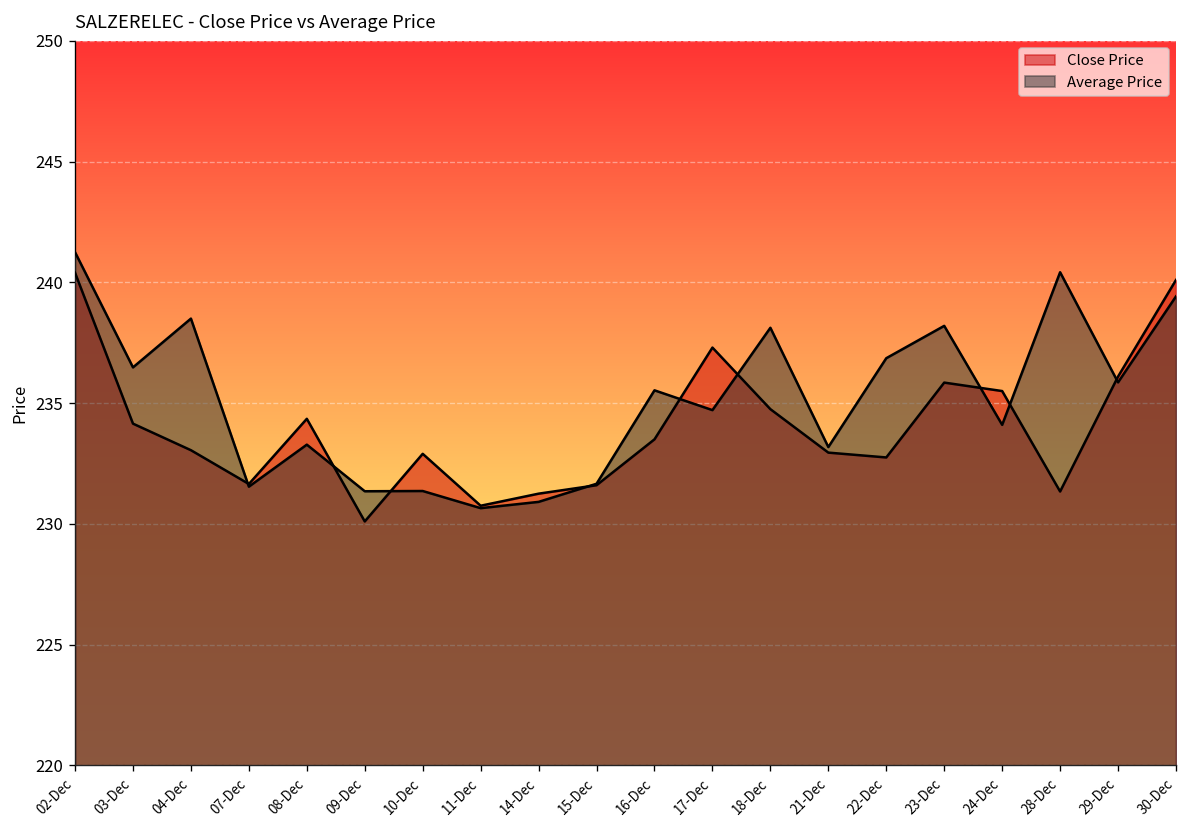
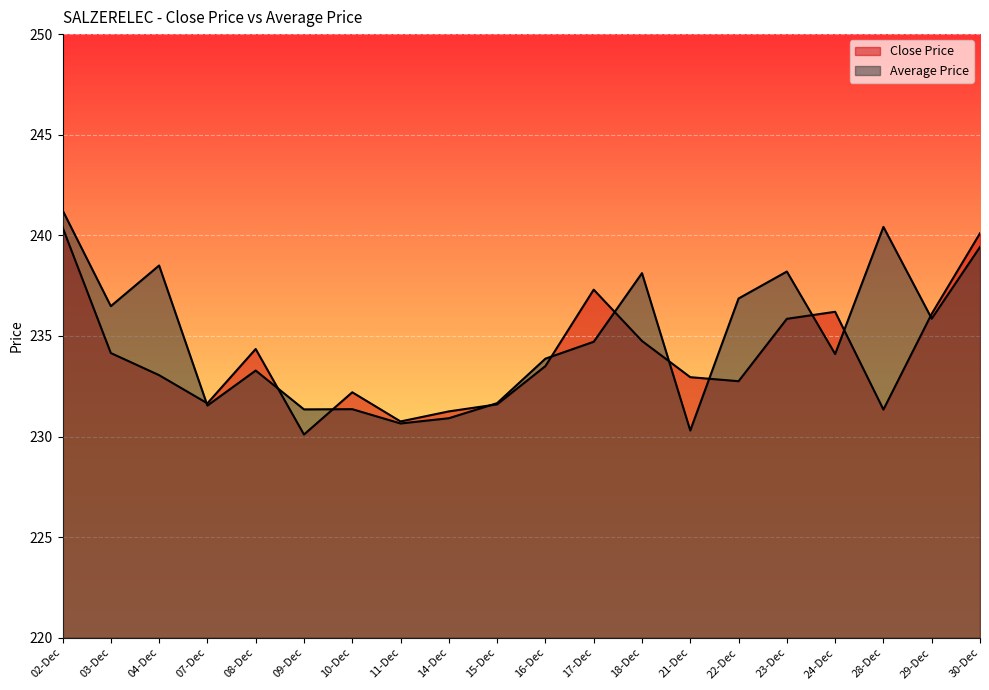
  {
    "Close Price": {
      "02-Dec": 240.4,
      "03-Dec": 234.2,
      "04-Dec": 233.1,
      "08-Dec": 234.4,
      "09-Dec": 230.1,
-     "10-Dec": 232.9,
+     "10-Dec": 232.2,
      "14-Dec": 231.3,
      "16-Dec": 233.5,
      "17-Dec": 237.3,
      "18-Dec": 234.8,
      "21-Dec": 233.0,
      "22-Dec": 232.8,
      "23-Dec": 235.9,
-     "24-Dec": 235.5,
+     "24-Dec": 236.2,
      "28-Dec": 231.3,
      "29-Dec": 236.1,
      "30-Dec": 240.1
    },
    "Average Price": {
      "02-Dec": 241.3,
      "03-Dec": 236.5,
      "04-Dec": 238.5,
      "08-Dec": 233.3,
      "09-Dec": 231.4,
      "10-Dec": 231.4,
      "14-Dec": 230.9,
-     "16-Dec": 235.5,
+     "16-Dec": 233.9,
      "17-Dec": 234.7,
      "18-Dec": 238.1,
-     "21-Dec": 233.2,
+     "21-Dec": 230.3,
      "22-Dec": 236.9,
      "23-Dec": 238.2,
      "24-Dec": 234.1,
      "28-Dec": 240.4,
      "29-Dec": 235.9,
      "30-Dec": 239.4
    }
  }
